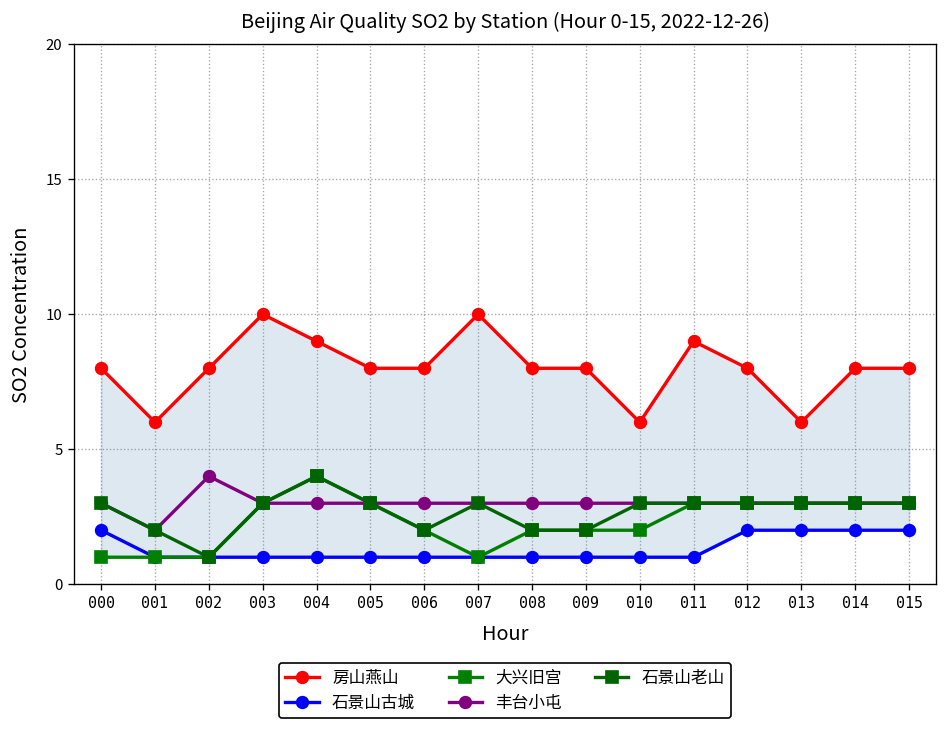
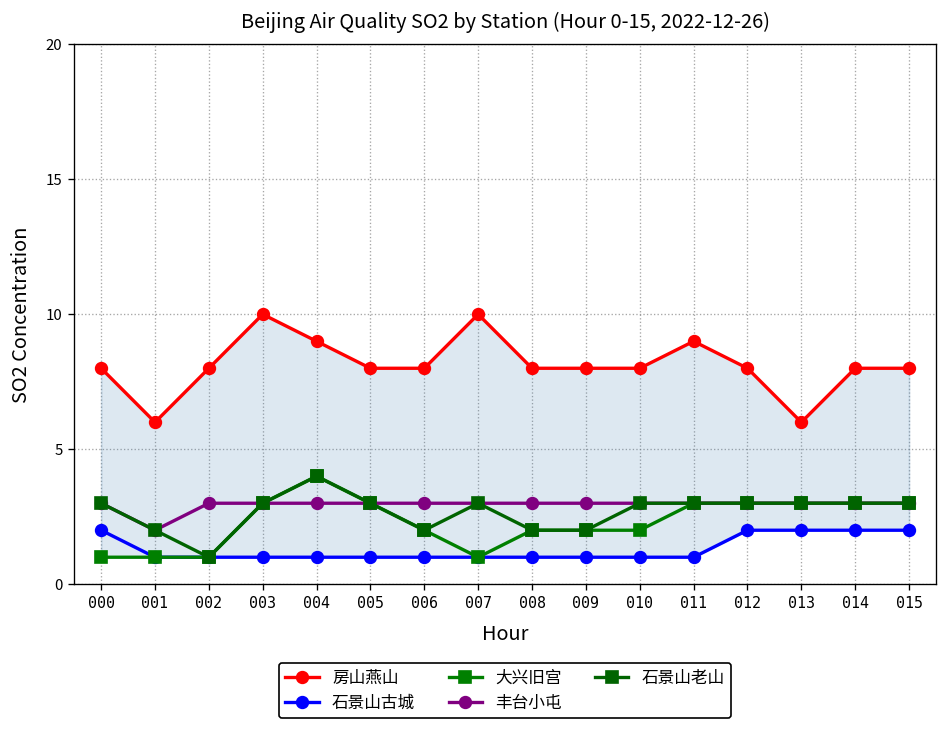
  {
    "房山燕山": {
      "000": 8,
      "001": 6,
      "002": 8,
      "003": 10,
      "004": 9,
      "005": 8,
      "006": 8,
      "007": 10,
      "008": 8,
      "009": 8,
-     "010": 6,
+     "010": 8,
      "011": 9,
      "012": 8,
      "013": 6,
      "014": 8,
      "015": 8
    },
    "石景山古城": {
      "000": 2,
      "003": 1,
      "004": 1,
      "005": 1,
      "006": 1,
      "008": 1,
      "009": 1,
      "010": 1,
      "011": 1,
      "012": 2,
      "013": 2,
      "014": 2,
      "015": 2
    },
    "丰台小屯": {
-     "002": 4,
+     "002": 3,
      "004": 3,
      "006": 3,
      "008": 3,
      "009": 3
    }
  }
